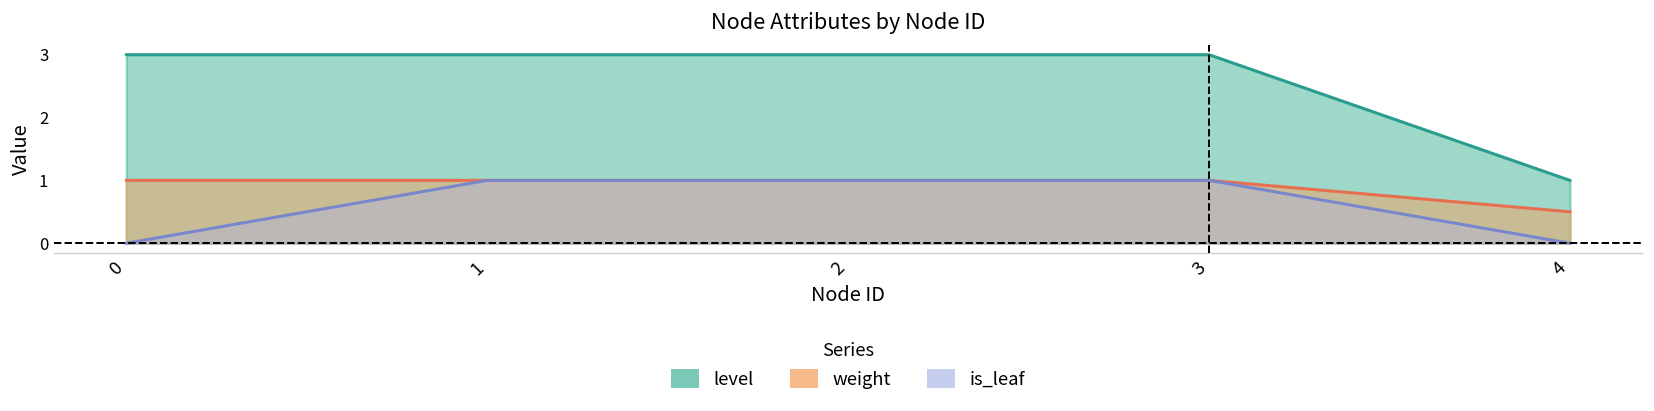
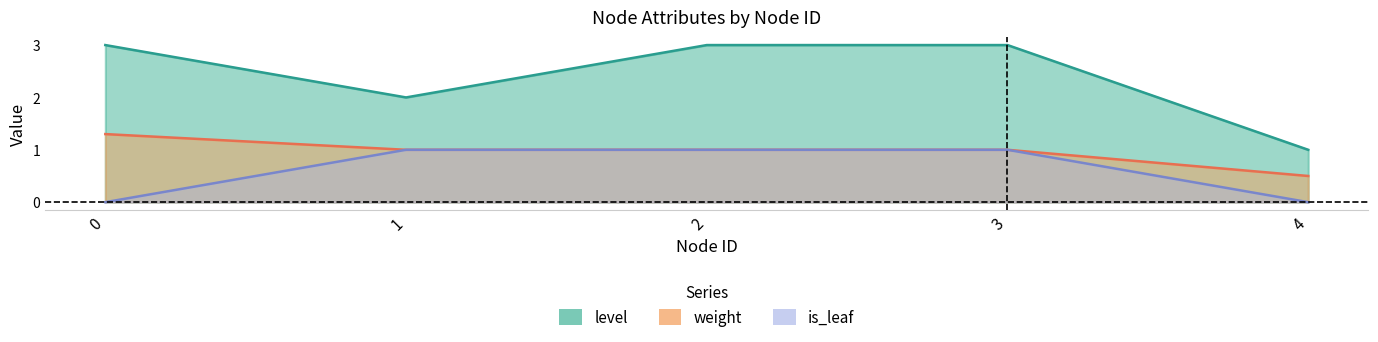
  {
    "level": {
      "0": 3,
-     "1": 3,
+     "1": 2,
      "2": 3,
      "3": 3,
      "4": 1
    },
    "weight": {
-     "0": 1.0,
+     "0": 1.3,
      "4": 0.5
    },
    "is_leaf": {
      "0": 0.0,
      "4": 0.0
    }
  }
